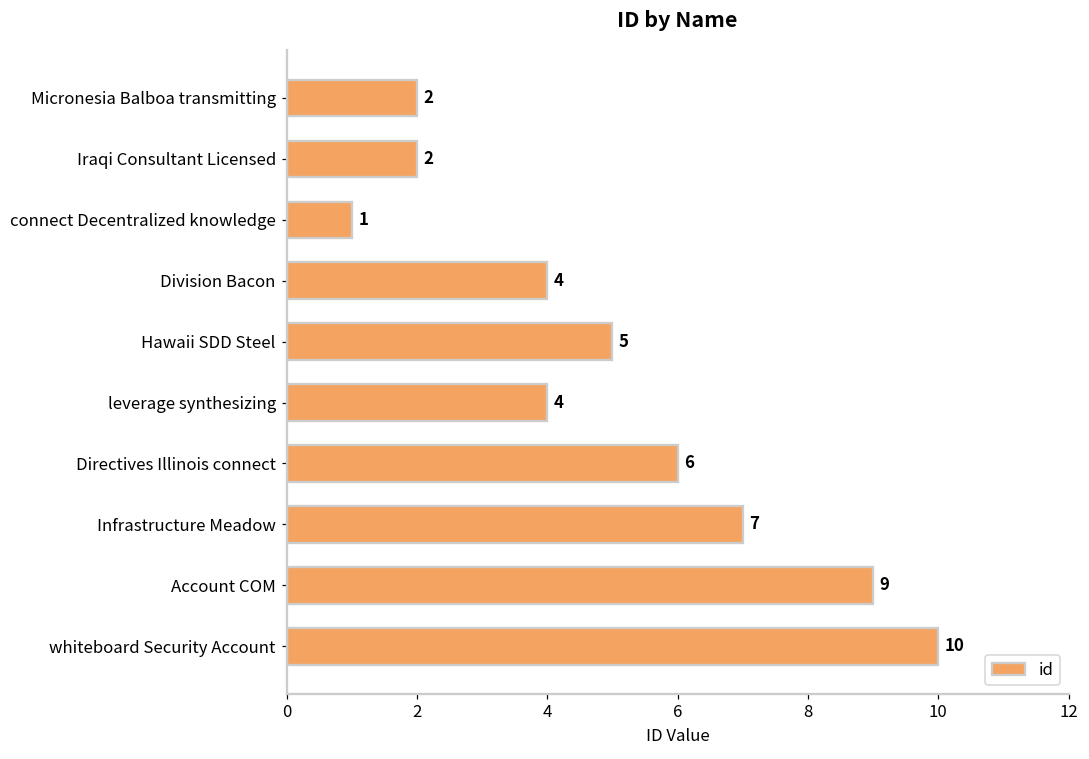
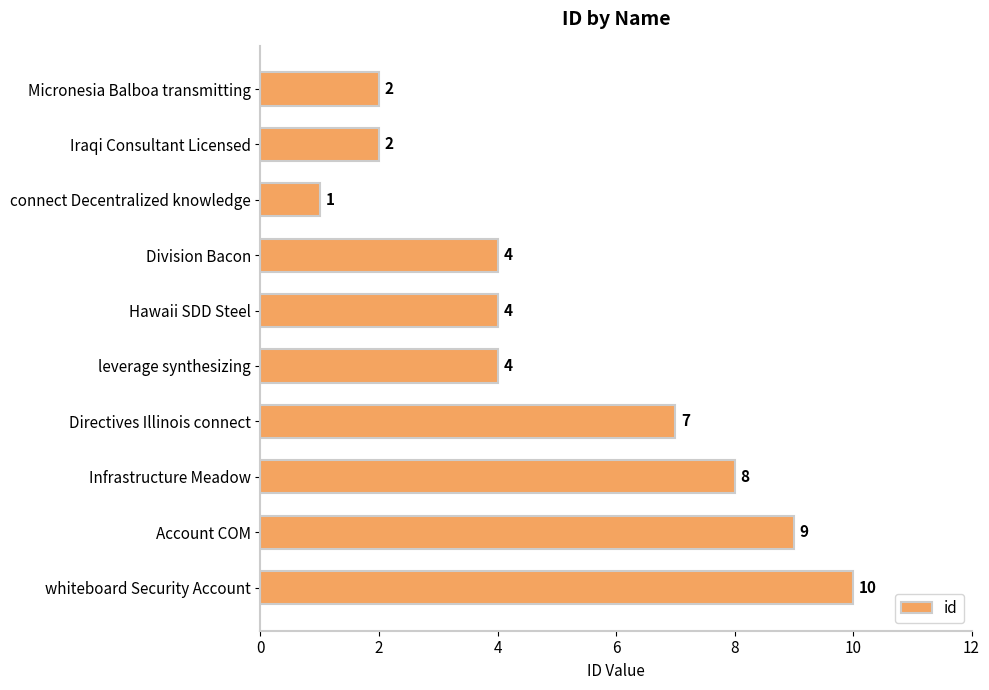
  {
    "Micronesia Balboa transmitting": 2,
    "Iraqi Consultant Licensed": 2,
    "connect Decentralized knowledge": 1,
    "Division Bacon": 4,
-   "Hawaii SDD Steel": 5,
+   "Hawaii SDD Steel": 4,
    "leverage synthesizing": 4,
-   "Directives Illinois connect": 6,
-   "Infrastructure Meadow": 7,
+   "Directives Illinois connect": 7,
+   "Infrastructure Meadow": 8,
    "Account COM": 9,
    "whiteboard Security Account": 10
  }
